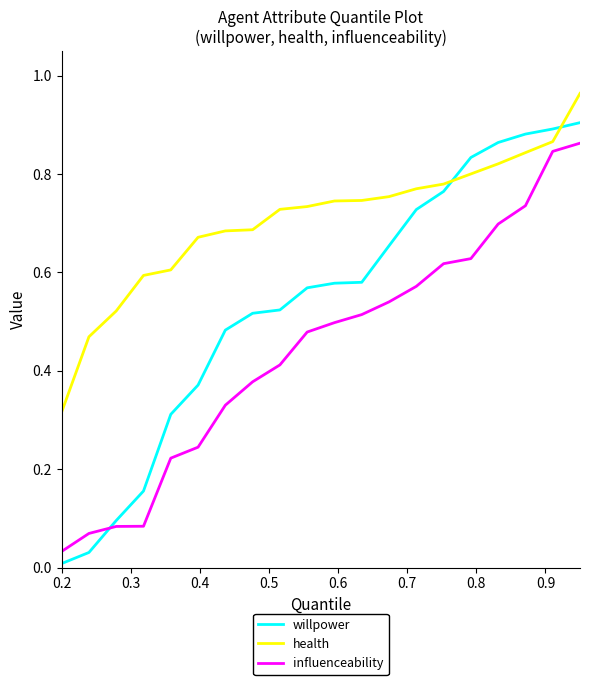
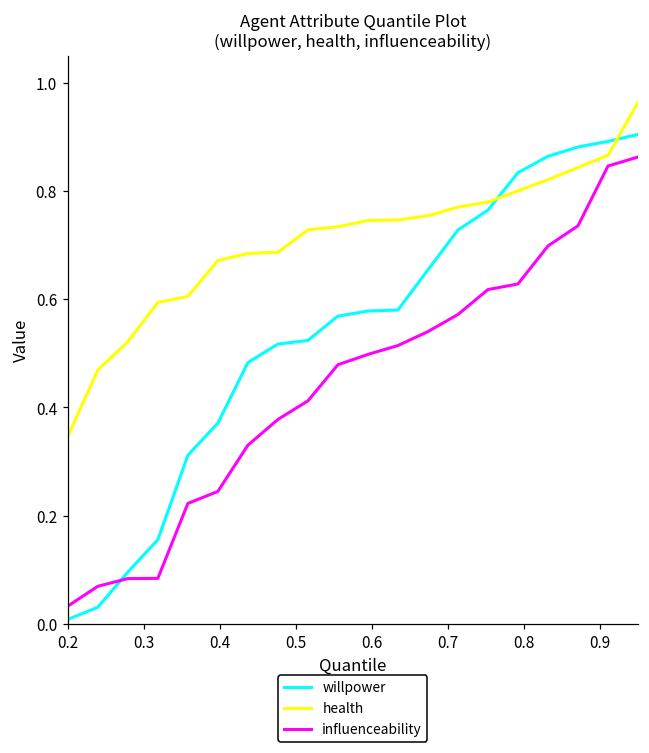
  {
    "willpower": {
      "0.2": 0.01
    },
    "health": {
-     "0.2": 0.32
+     "0.2": 0.35
    },
    "influenceability": {
      "0.2": 0.03
    }
  }
